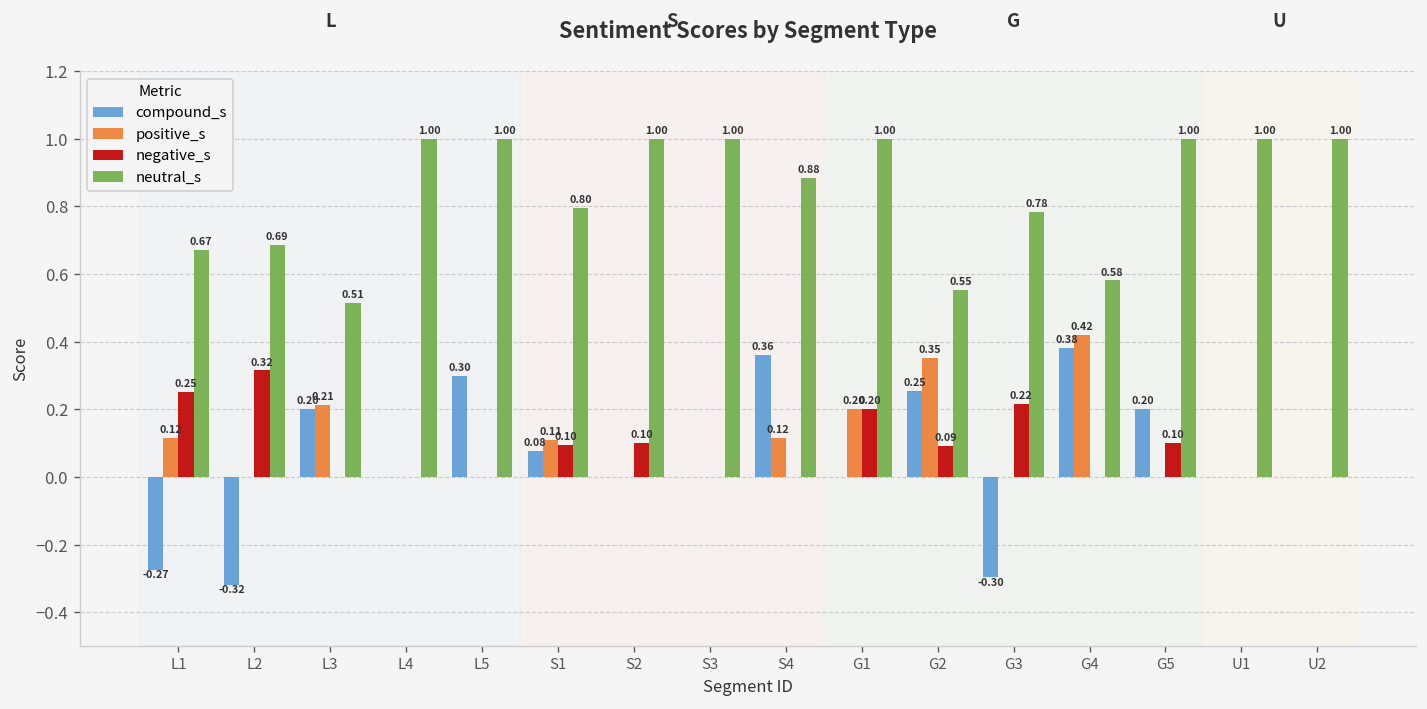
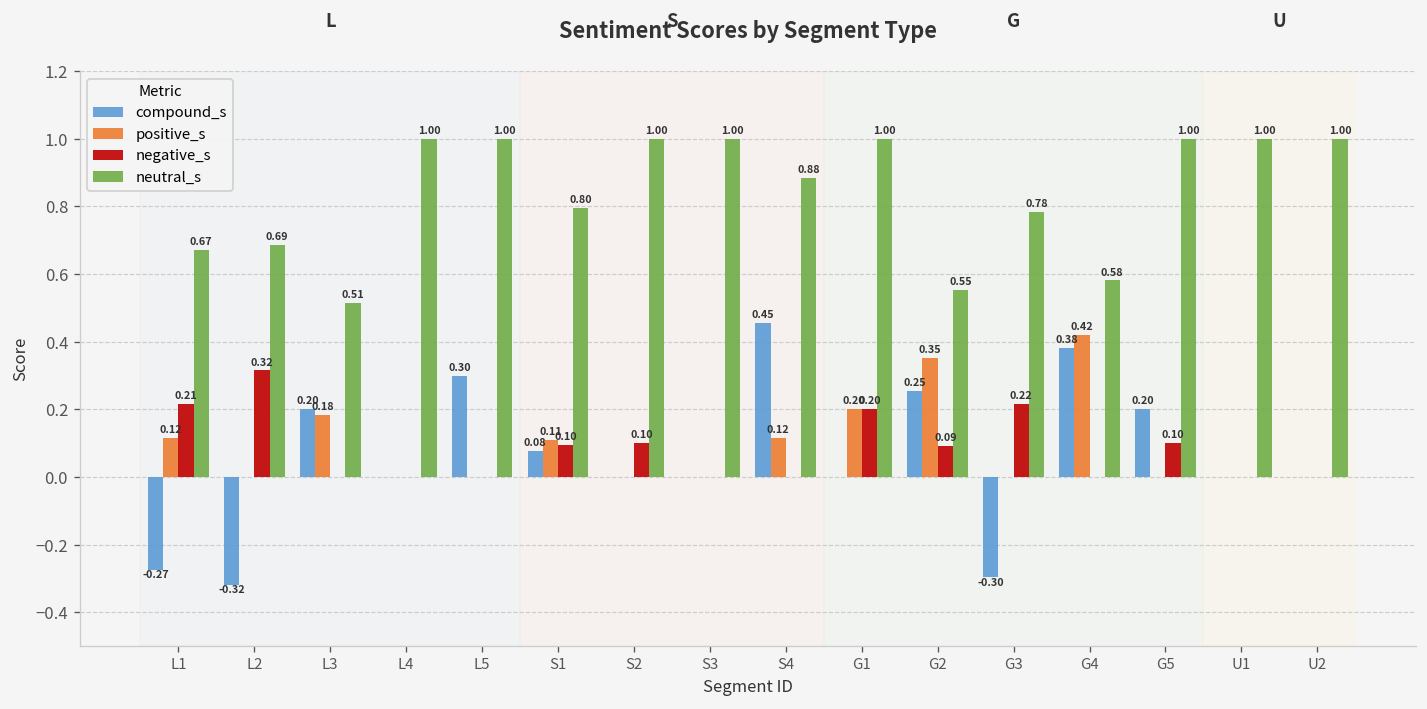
  {
    "compound_s": {
      "L1": -0.27,
      "L2": -0.32,
      "L3": 0.20,
      "L5": 0.30,
      "S1": 0.08,
-     "S4": 0.36,
+     "S4": 0.45,
      "G2": 0.25,
      "G3": -0.30,
      "G4": 0.38,
      "G5": 0.20
    },
    "positive_s": {
      "L1": 0.12,
-     "L3": 0.21,
+     "L3": 0.18,
      "S4": 0.12,
      "G2": 0.35,
      "G4": 0.42
    },
    "negative_s": {
-     "L1": 0.25,
+     "L1": 0.21,
      "L2": 0.32,
      "S2": 0.10,
      "G2": 0.09,
      "G3": 0.22,
      "G5": 0.10
    },
    "neutral_s": {
      "L1": 0.67,
      "L2": 0.69,
      "L3": 0.51,
      "L4": 1.00,
      "L5": 1.00,
      "S1": 0.80,
      "S2": 1.00,
      "S3": 1.00,
      "S4": 0.88,
      "G1": 1.00,
      "G2": 0.55,
      "G3": 0.78,
      "G4": 0.58,
      "G5": 1.00,
      "U1": 1.00,
      "U2": 1.00
    }
  }
